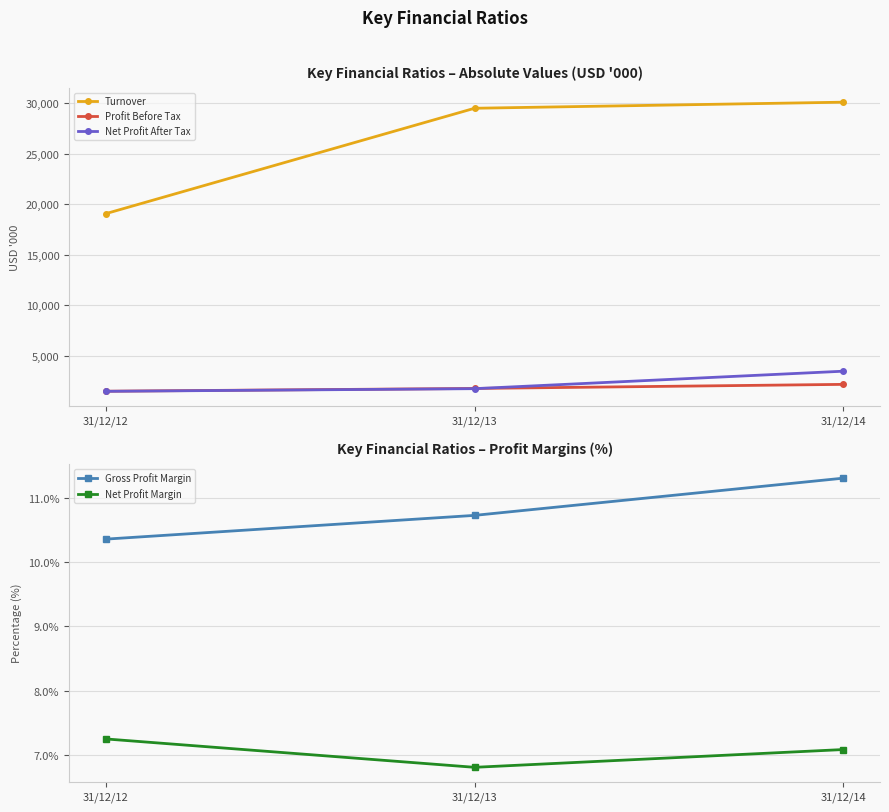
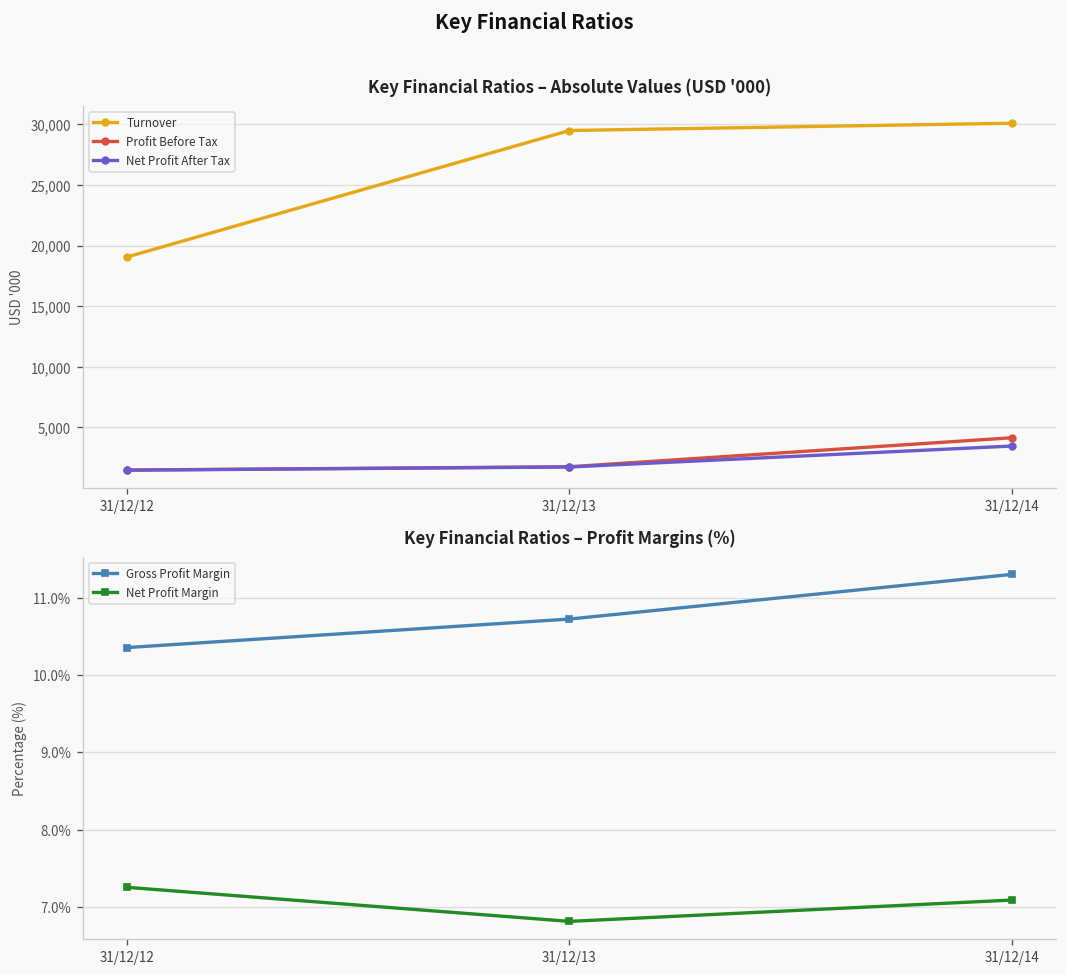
  {
    "Key Financial Ratios – Absolute Values (USD '000)": {
      "Turnover": {
        "31/12/12": "19,100",
        "31/12/13": "29,500",
        "31/12/14": "30,100"
      },
      "Profit Before Tax": {
-       "31/12/14": "2,200"
+       "31/12/14": "4,200"
      },
      "Net Profit After Tax": {
        "31/12/14": "3,500"
      }
    },
    "Key Financial Ratios – Profit Margins (%)": {
      "Gross Profit Margin": {
        "31/12/12": "10.4%",
        "31/12/13": "10.7%",
        "31/12/14": "11.3%"
      },
      "Net Profit Margin": {
        "31/12/12": "7.3%",
        "31/12/13": "6.8%",
        "31/12/14": "7.1%"
      }
    }
  }
